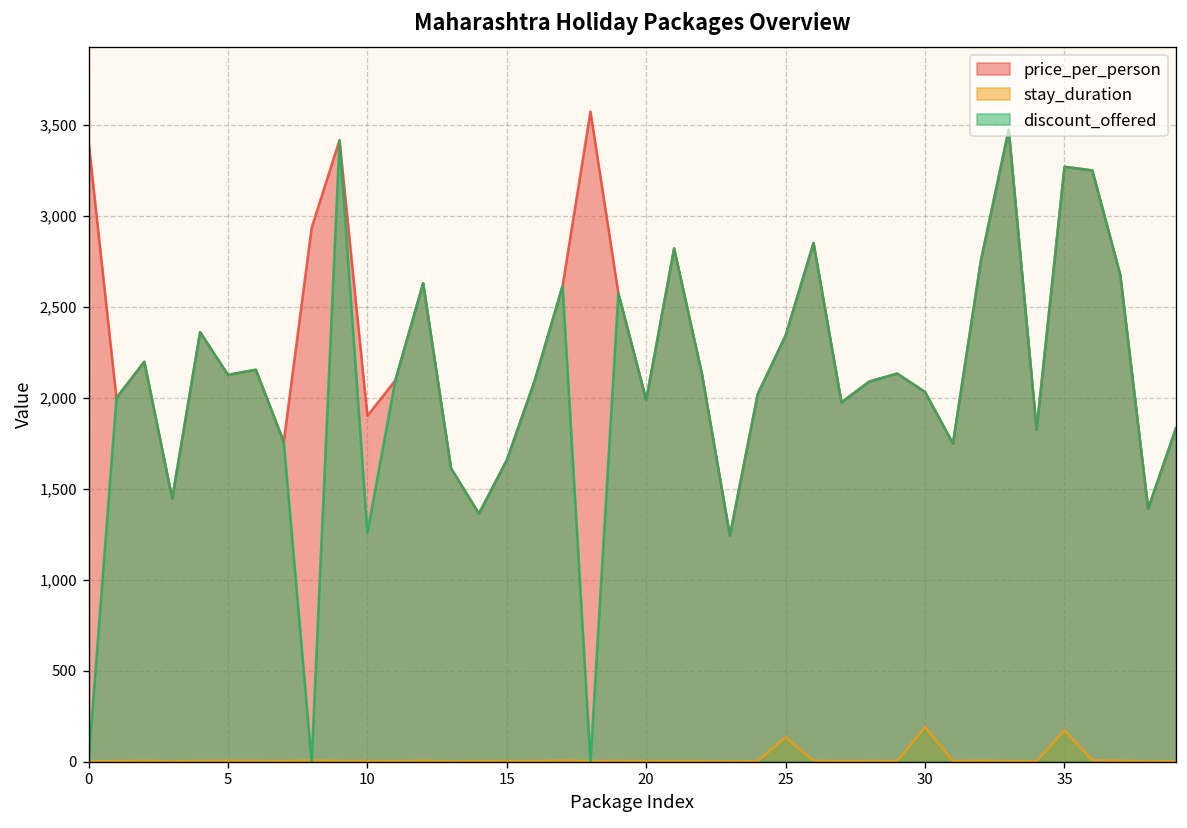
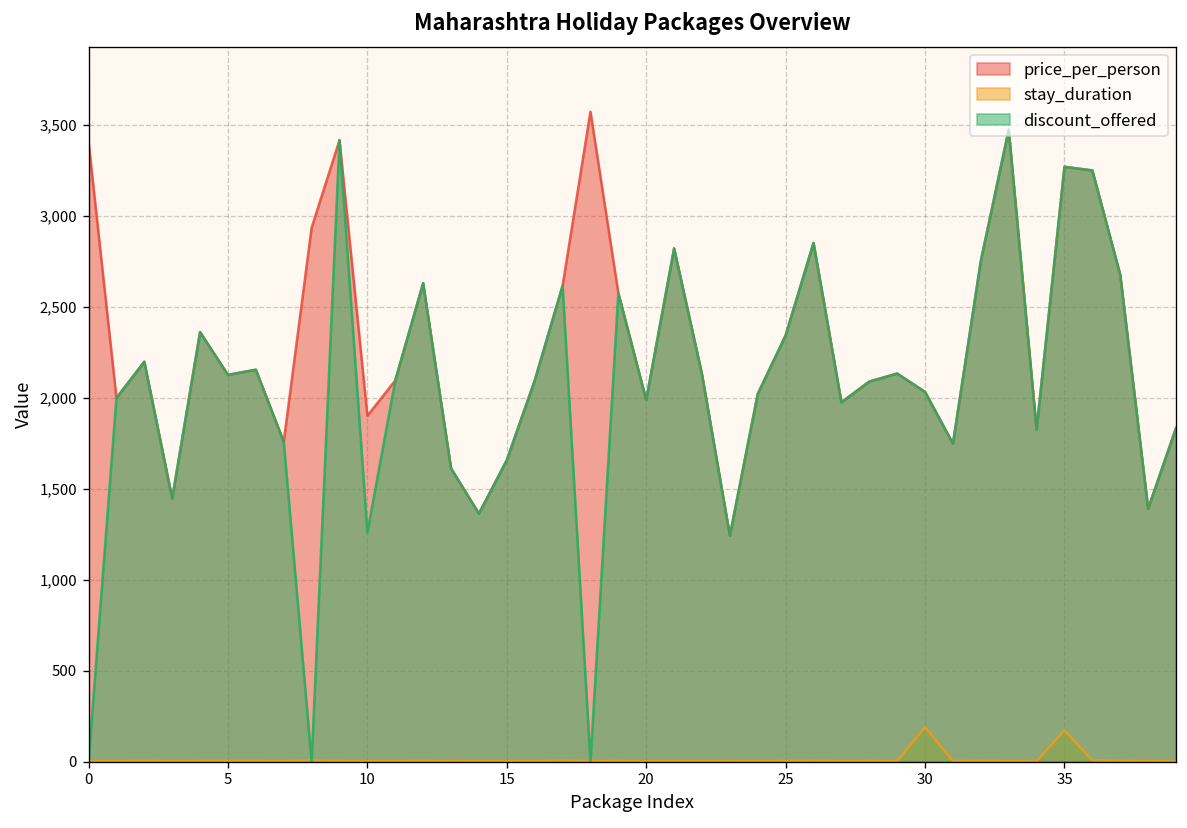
  {
    "price_per_person": {
      "0": "3,410",
      "10": "1,900"
    },
    "stay_duration": {
      "5": "0",
      "10": "0",
      "15": "0",
      "20": "0",
-     "25": "140",
+     "25": "0",
      "30": "190",
      "35": "170"
    },
    "discount_offered": {
      "10": "1,260"
    }
  }
